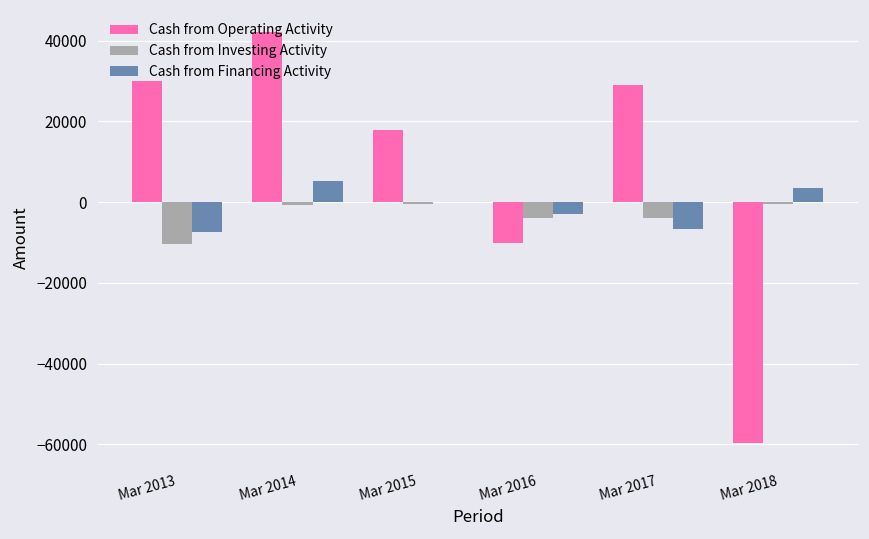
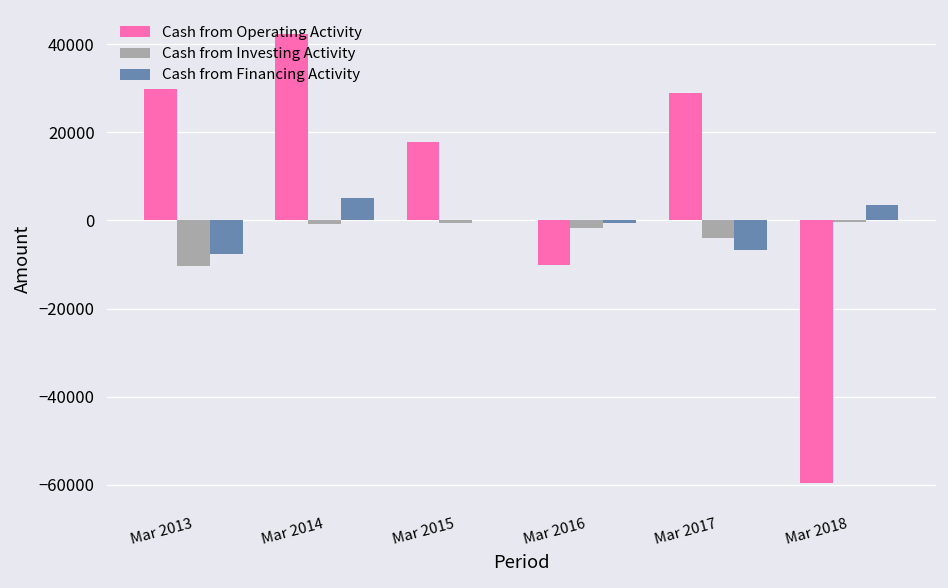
  {
    "Cash from Operating Activity": {
      "Mar 2013": 30000,
      "Mar 2014": 42000,
      "Mar 2015": 18000,
      "Mar 2016": -10000,
      "Mar 2017": 29000,
      "Mar 2018": -60000
    },
    "Cash from Investing Activity": {
      "Mar 2013": -10000,
      "Mar 2014": -1000,
-     "Mar 2016": -4000,
+     "Mar 2016": -2000,
      "Mar 2017": -4000
    },
    "Cash from Financing Activity": {
      "Mar 2013": -8000,
      "Mar 2014": 5000,
-     "Mar 2016": -3000,
+     "Mar 2016": -1000,
      "Mar 2017": -7000,
      "Mar 2018": 3000
    }
  }
